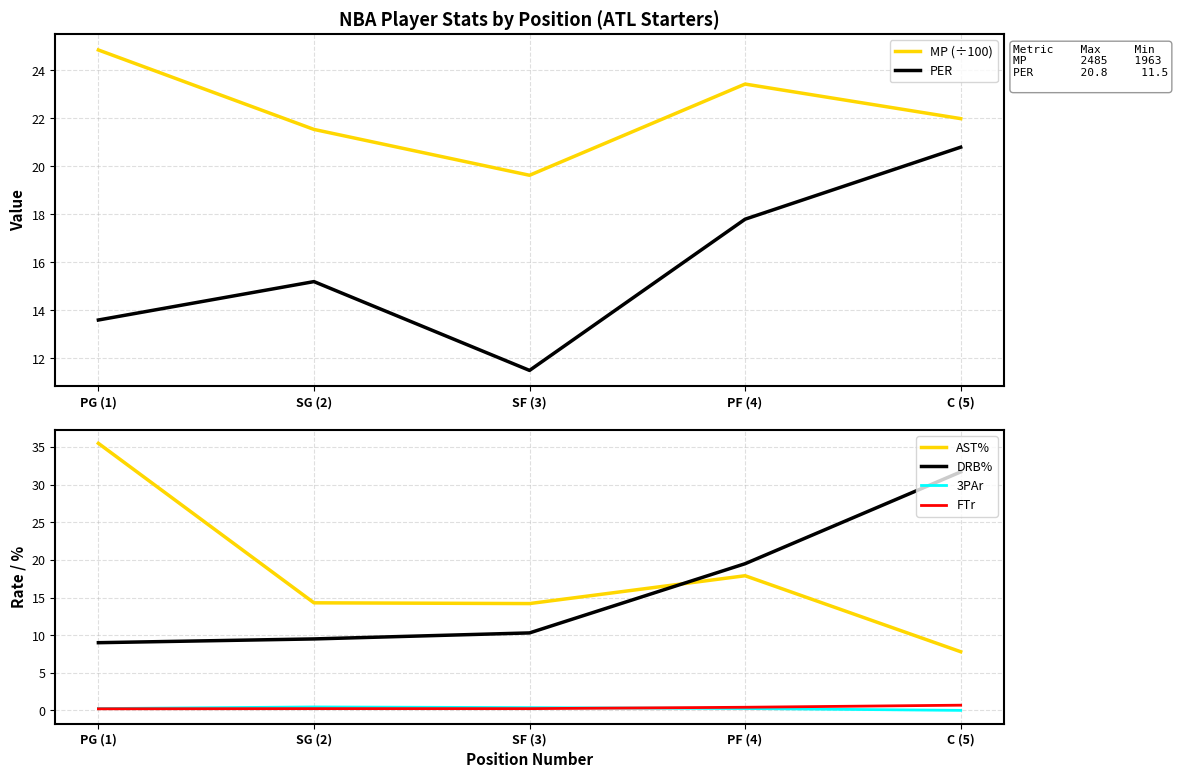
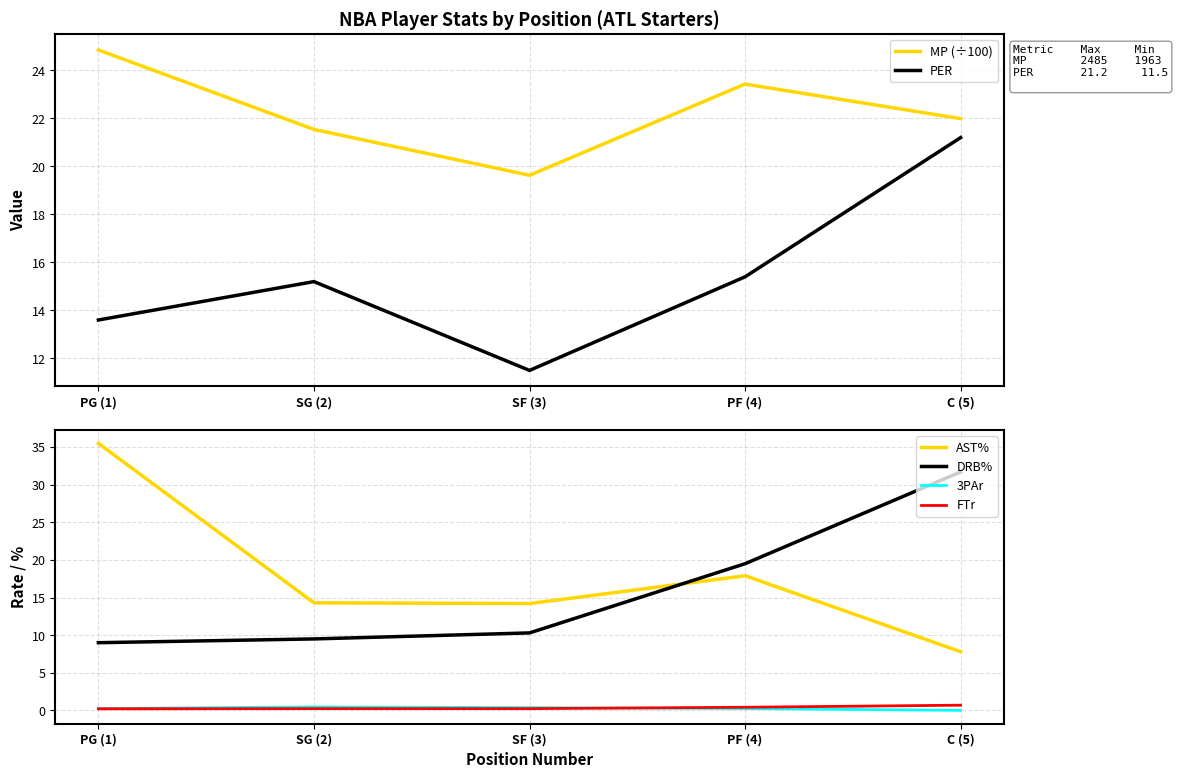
  {
    "NBA Player Stats by Position (ATL Starters)": {
      "MP (÷100)": {
        "PG (1)": 24.9,
        "SG (2)": 21.5,
        "SF (3)": 19.6,
        "PF (4)": 23.4,
        "C (5)": 22.0
      },
      "PER": {
-       "PF (4)": 17.8,
-       "C (5)": 20.8
+       "PF (4)": 15.4,
+       "C (5)": 21.2
      }
    }
  }
